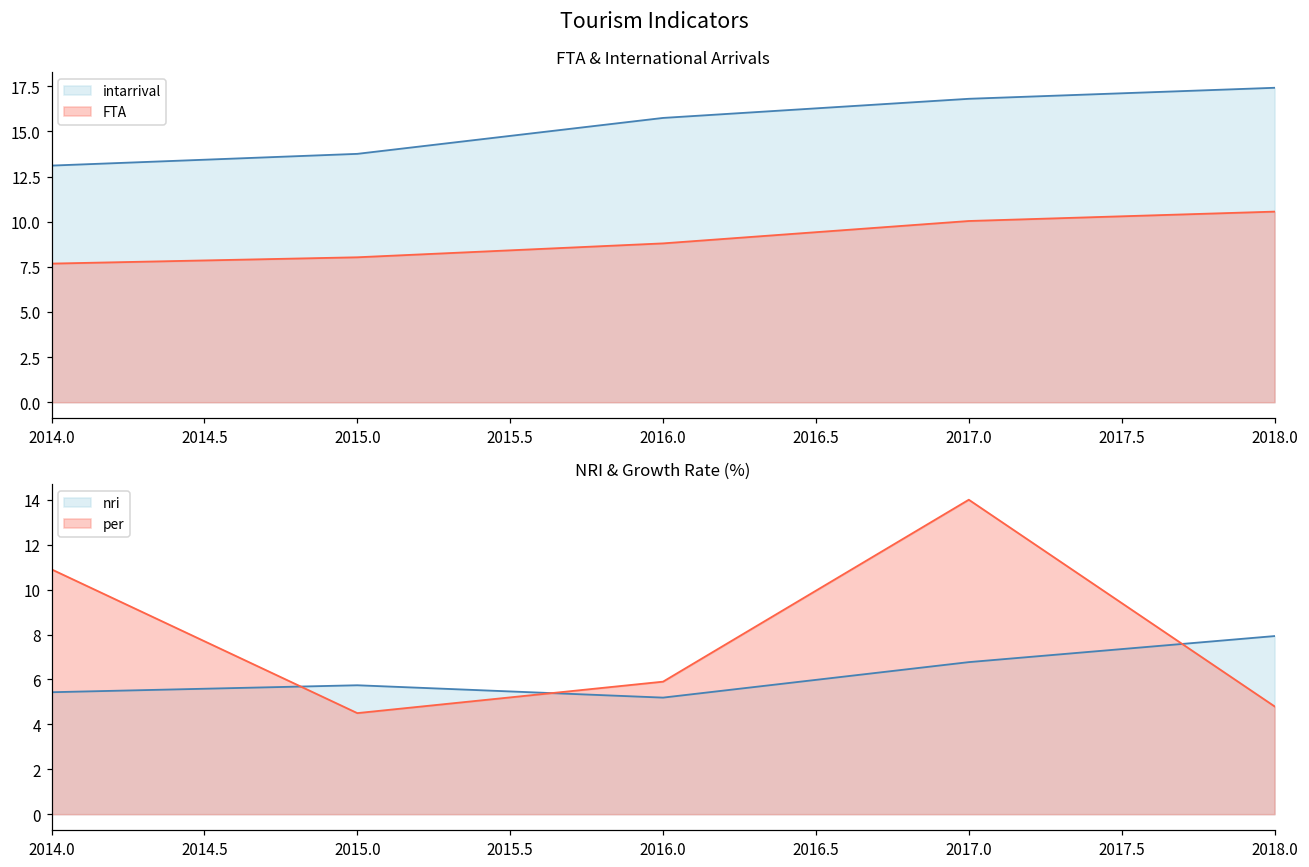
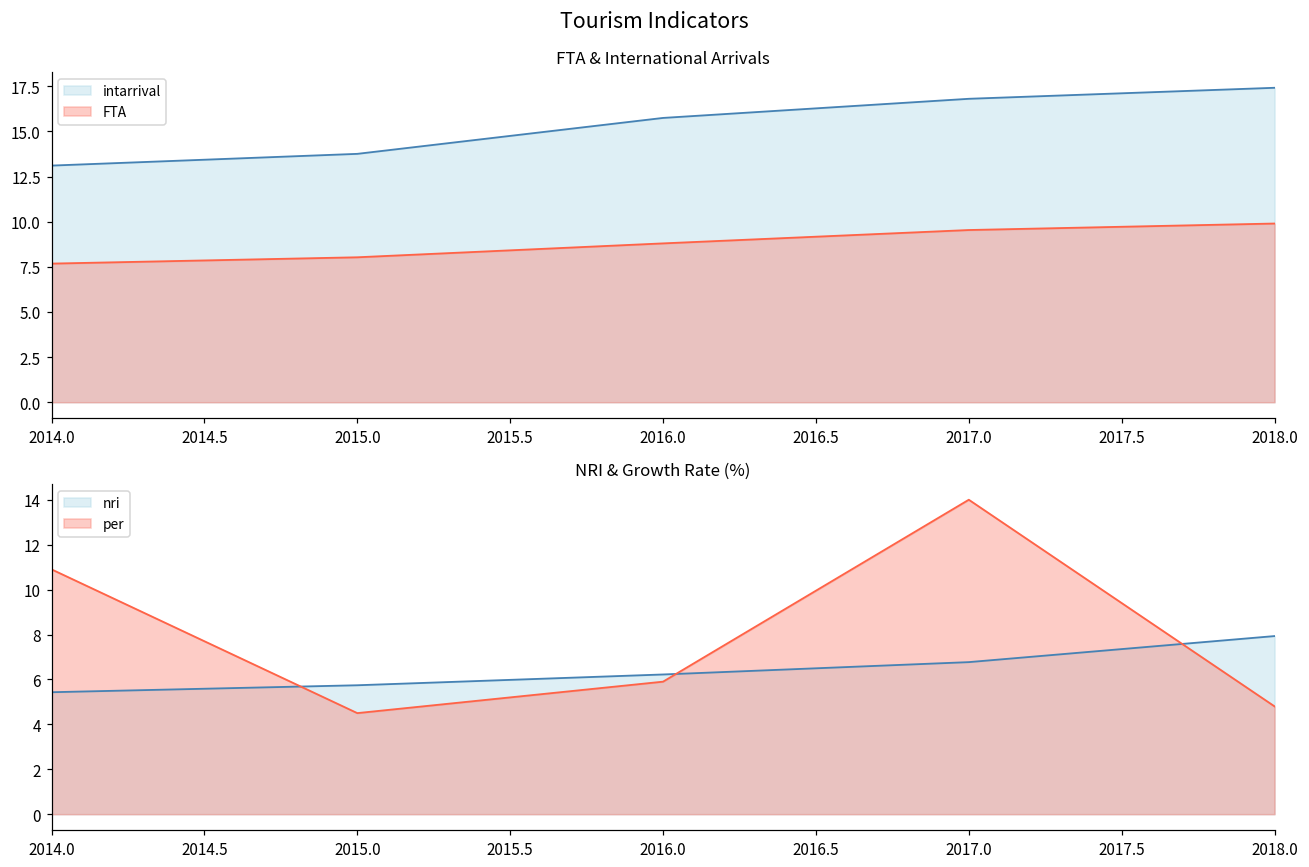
  {
    "FTA & International Arrivals": {
      "intarrival": {
        "2014.0": 13.1,
        "2015.0": 13.8,
        "2016.0": 15.8,
        "2017.0": 16.8,
        "2018.0": 17.4
      },
      "FTA": {
        "2014.0": 7.7,
        "2015.0": 8.0,
        "2016.0": 8.8,
-       "2017.0": 10.0,
-       "2018.0": 10.6
+       "2017.0": 9.5,
+       "2018.0": 9.9
      }
    },
    "NRI & Growth Rate (%)": {
      "nri": {
        "2014.0": 5.4,
        "2015.0": 5.7,
-       "2016.0": 5.2,
+       "2016.0": 6.2,
        "2017.0": 6.8,
        "2018.0": 7.9
      },
      "per": {
        "2014.0": 10.9,
        "2015.0": 4.5,
        "2016.0": 5.9,
        "2017.0": 14.0,
        "2018.0": 4.8
      }
    }
  }
